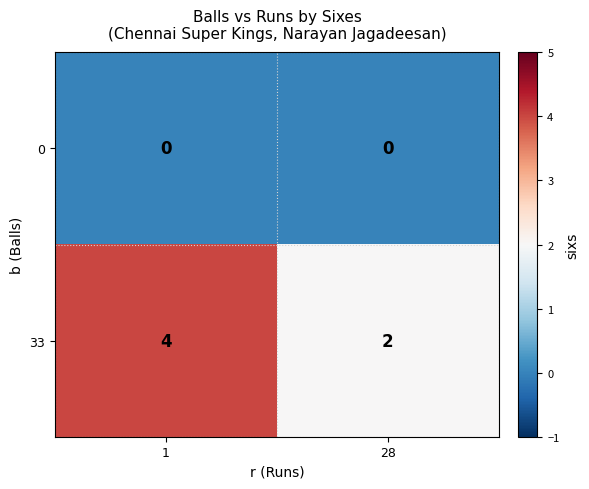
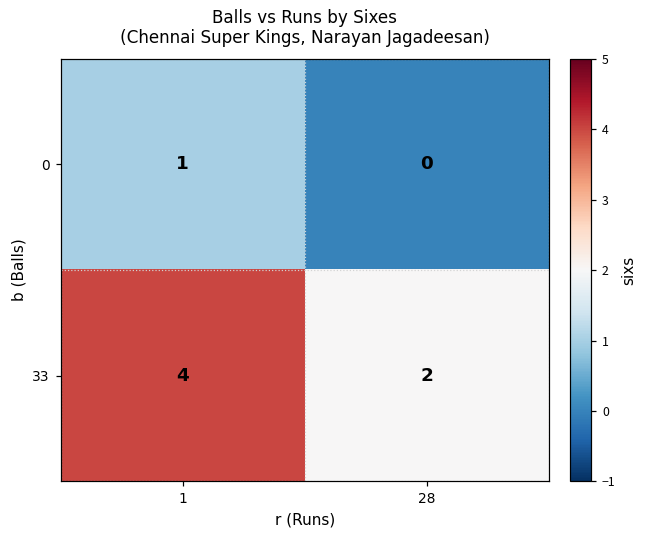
  {
    "0": {
-     "1": 0,
+     "1": 1,
      "28": 0
    },
    "33": {
      "1": 4,
      "28": 2
    }
  }
